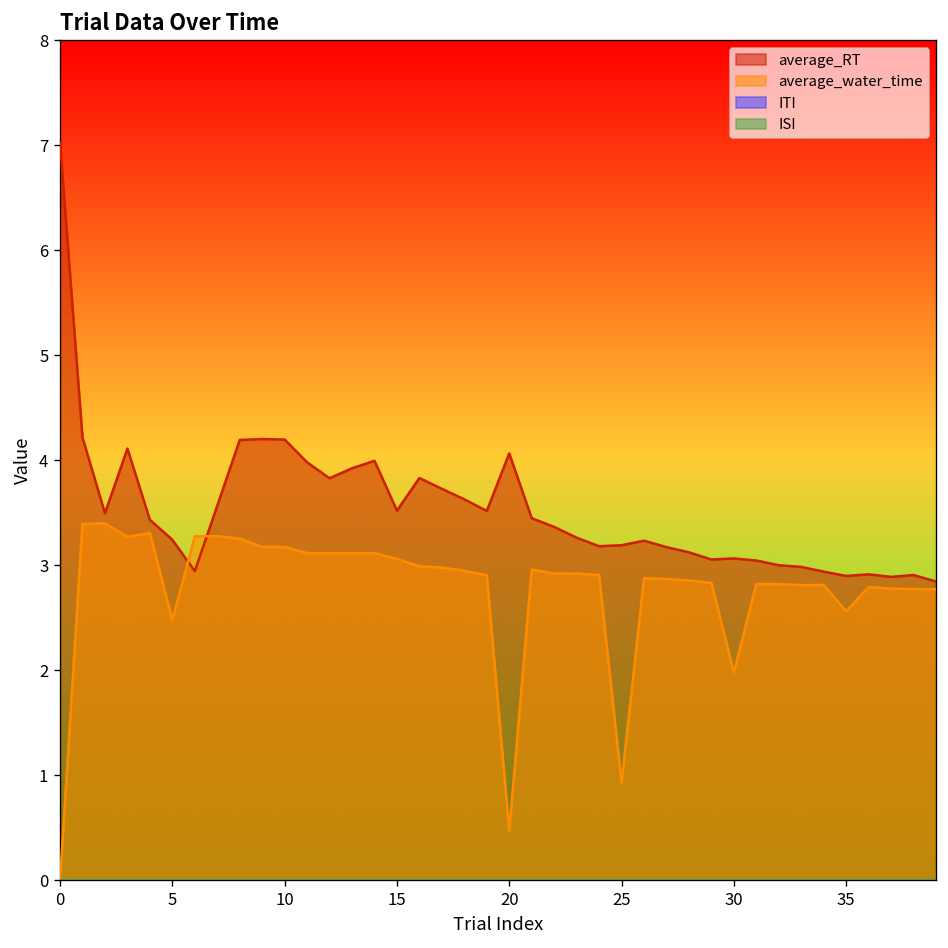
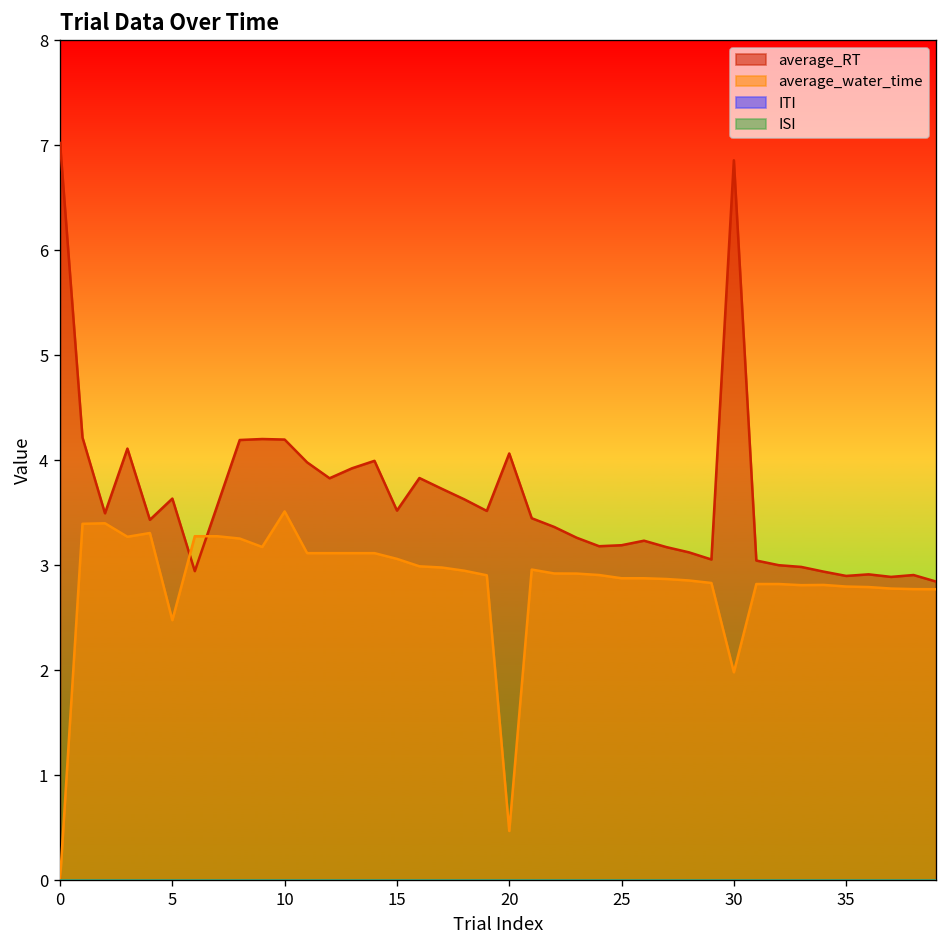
  {
    "average_RT": {
      "0": 7.0,
-     "5": 3.2,
+     "5": 3.6,
      "10": 4.2,
      "15": 3.5,
      "20": 4.1,
      "25": 3.2,
-     "30": 3.1,
+     "30": 6.9,
      "35": 2.9
    },
    "average_water_time": {
      "5": 2.5,
-     "10": 3.2,
+     "10": 3.5,
      "15": 3.1,
      "20": 0.5,
-     "25": 0.9,
+     "25": 2.9,
      "30": 2.0,
-     "35": 2.6
+     "35": 2.8
    },
    "ISI": {
      "5": 0.0,
      "10": 0.0,
      "15": 0.0,
      "20": 0.0,
      "25": 0.0,
      "30": 0.0,
      "35": 0.0
    }
  }
